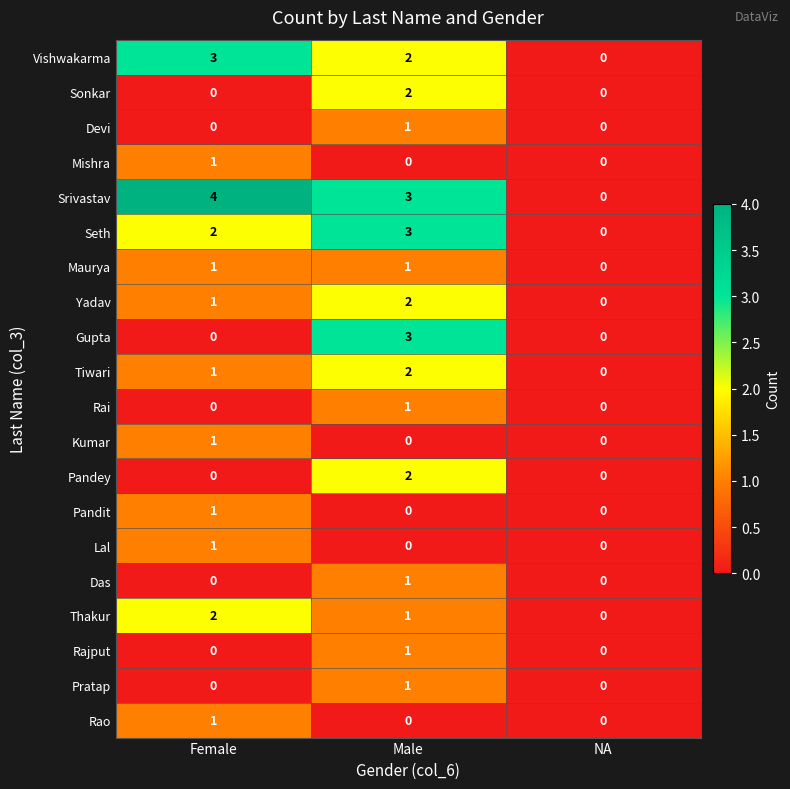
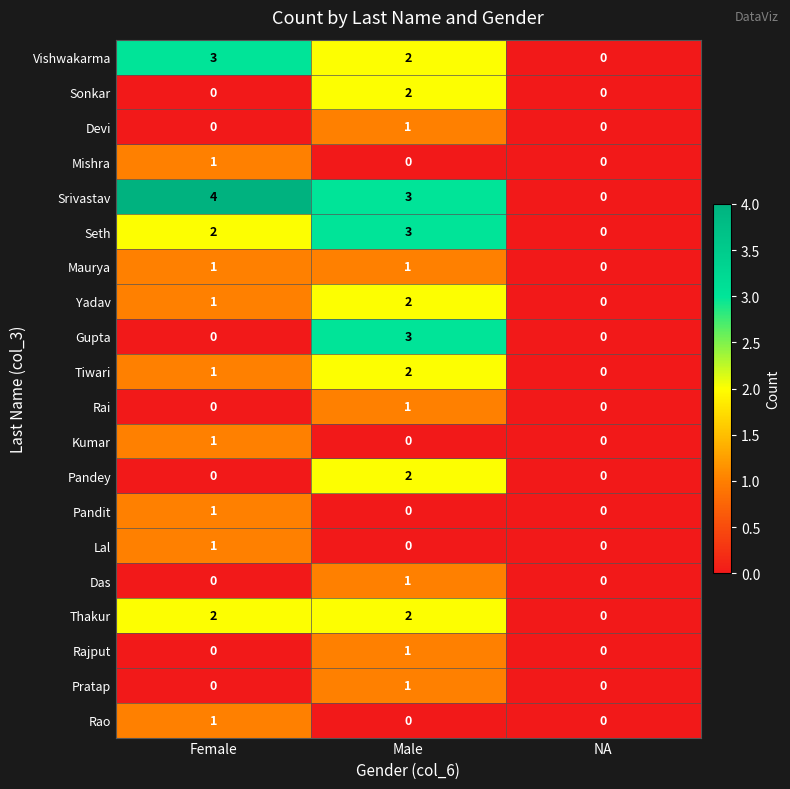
  {
    "Vishwakarma": {
      "Female": 3,
      "Male": 2,
      "NA": 0
    },
    "Sonkar": {
      "Female": 0,
      "Male": 2,
      "NA": 0
    },
    "Devi": {
      "Female": 0,
      "Male": 1,
      "NA": 0
    },
    "Mishra": {
      "Female": 1,
      "Male": 0,
      "NA": 0
    },
    "Srivastav": {
      "Female": 4,
      "Male": 3,
      "NA": 0
    },
    "Seth": {
      "Female": 2,
      "Male": 3,
      "NA": 0
    },
    "Maurya": {
      "Female": 1,
      "Male": 1,
      "NA": 0
    },
    "Yadav": {
      "Female": 1,
      "Male": 2,
      "NA": 0
    },
    "Gupta": {
      "Female": 0,
      "Male": 3,
      "NA": 0
    },
    "Tiwari": {
      "Female": 1,
      "Male": 2,
      "NA": 0
    },
    "Rai": {
      "Female": 0,
      "Male": 1,
      "NA": 0
    },
    "Kumar": {
      "Female": 1,
      "Male": 0,
      "NA": 0
    },
    "Pandey": {
      "Female": 0,
      "Male": 2,
      "NA": 0
    },
    "Pandit": {
      "Female": 1,
      "Male": 0,
      "NA": 0
    },
    "Lal": {
      "Female": 1,
      "Male": 0,
      "NA": 0
    },
    "Das": {
      "Female": 0,
      "Male": 1,
      "NA": 0
    },
    "Thakur": {
      "Female": 2,
-     "Male": 1,
+     "Male": 2,
      "NA": 0
    },
    "Rajput": {
      "Female": 0,
      "Male": 1,
      "NA": 0
    },
    "Pratap": {
      "Female": 0,
      "Male": 1,
      "NA": 0
    },
    "Rao": {
      "Female": 1,
      "Male": 0,
      "NA": 0
    }
  }
